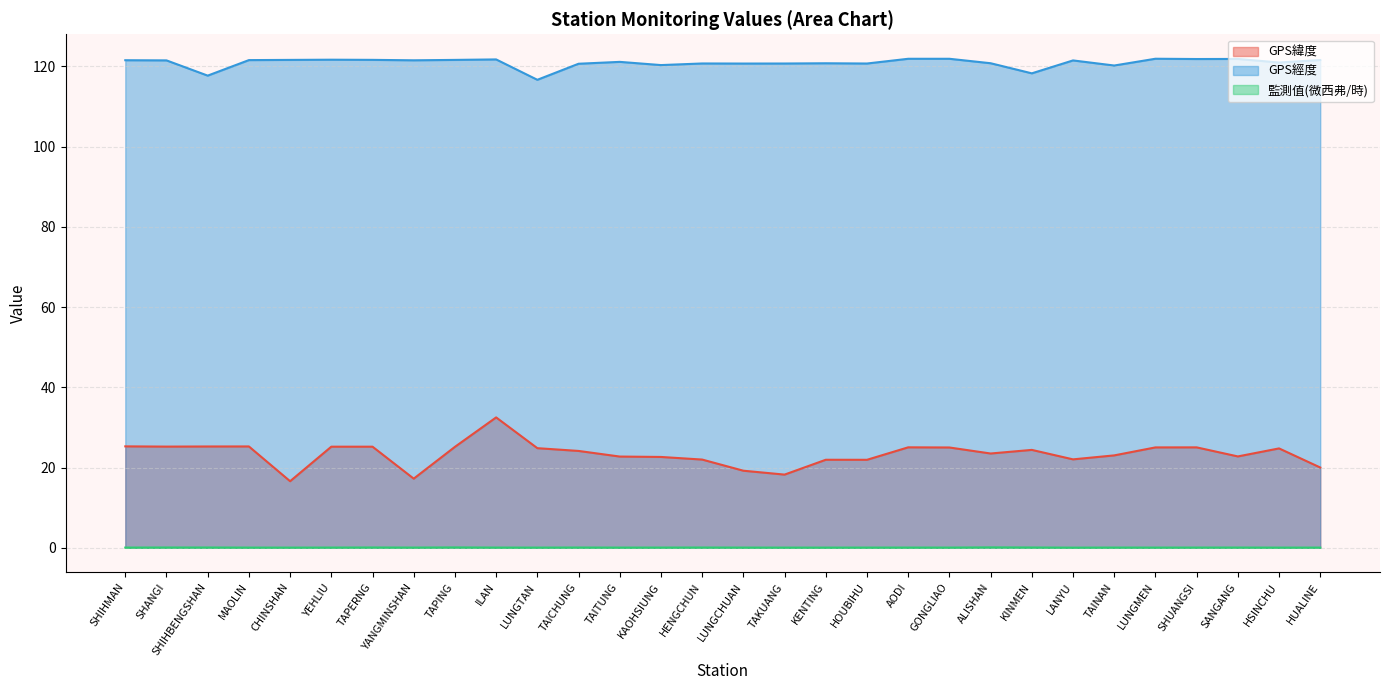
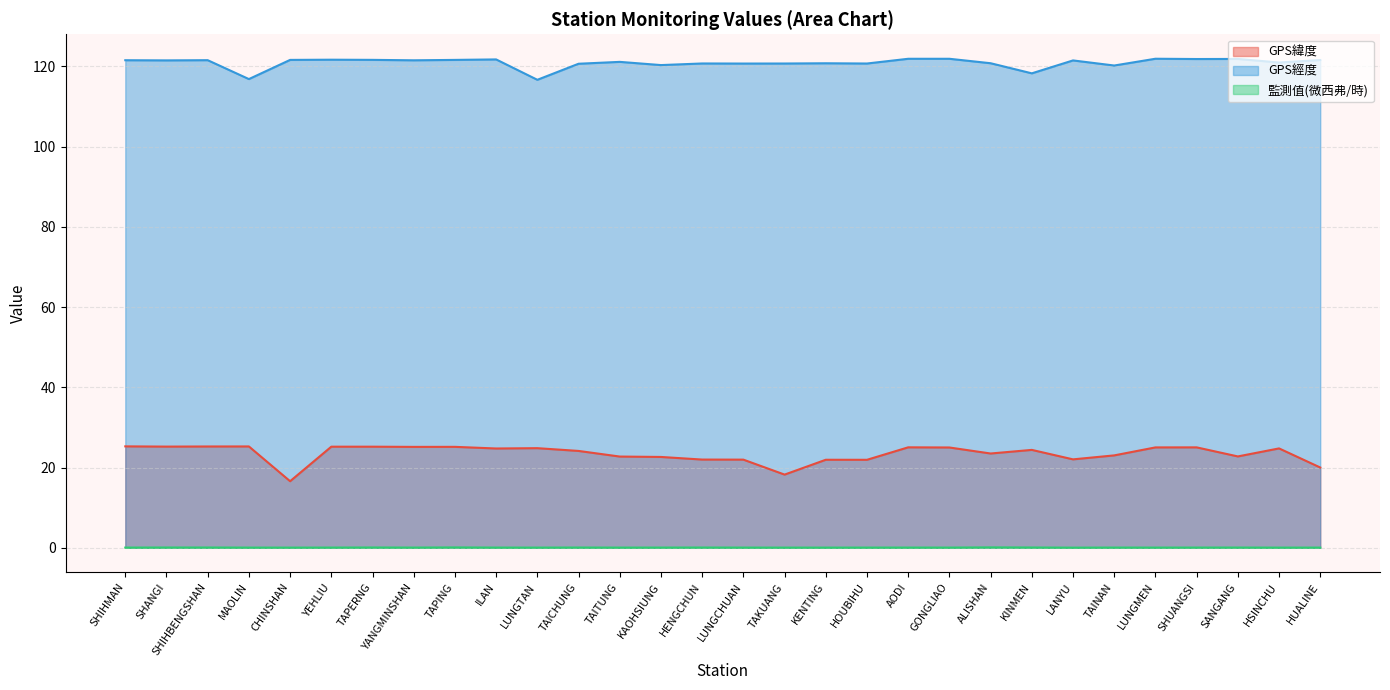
  {
    "GPS緯度": {
      "SHIHMAN": 25,
      "SHANGI": 25,
      "SHIHBENGSHAN": 25,
      "MAOLIN": 25,
      "CHINSHAN": 17,
      "YEHLIU": 25,
      "TAPERNG": 25,
-     "YANGMINSHAN": 17,
+     "YANGMINSHAN": 25,
      "TAPING": 25,
-     "ILAN": 33,
+     "ILAN": 25,
      "LUNGTAN": 25,
      "TAICHUNG": 24,
      "TAITUNG": 23,
      "KAOHSIUNG": 23,
      "HENGCHUN": 22,
-     "LUNGCHUAN": 19,
+     "LUNGCHUAN": 22,
      "TAKUANG": 18,
      "KENTING": 22,
      "HOUBIHU": 22,
      "AODI": 25,
      "GONGLIAO": 25,
      "ALISHAN": 24,
      "KINMEN": 24,
      "LANYU": 22,
      "TAINAN": 23,
      "LUNGMEN": 25,
      "SHUANGSI": 25,
      "SANGANG": 23,
      "HSINCHU": 25,
      "HUALINE": 20
    },
    "GPS經度": {
      "SHIHMAN": 122,
      "SHANGI": 122,
-     "SHIHBENGSHAN": 118,
-     "MAOLIN": 122,
+     "SHIHBENGSHAN": 122,
+     "MAOLIN": 117,
      "CHINSHAN": 122,
      "YEHLIU": 122,
      "TAPERNG": 122,
      "YANGMINSHAN": 122,
      "TAPING": 122,
      "ILAN": 122,
      "LUNGTAN": 117,
      "TAICHUNG": 121,
      "TAITUNG": 121,
      "KAOHSIUNG": 120,
      "HENGCHUN": 121,
      "LUNGCHUAN": 121,
      "TAKUANG": 121,
      "KENTING": 121,
      "HOUBIHU": 121,
      "AODI": 122,
      "GONGLIAO": 122,
      "ALISHAN": 121,
      "KINMEN": 118,
      "LANYU": 122,
      "TAINAN": 120,
      "LUNGMEN": 122,
      "SHUANGSI": 122
    },
    "監測值(微西弗/時)": {
      "SHIHMAN": 0,
      "SHANGI": 0,
      "SHIHBENGSHAN": 0,
      "MAOLIN": 0,
      "CHINSHAN": 0,
      "YEHLIU": 0,
      "TAPERNG": 0,
      "YANGMINSHAN": 0,
      "TAPING": 0,
      "ILAN": 0,
      "LUNGTAN": 0,
      "TAICHUNG": 0,
      "TAITUNG": 0,
      "KAOHSIUNG": 0,
      "HENGCHUN": 0,
      "LUNGCHUAN": 0,
      "TAKUANG": 0,
      "KENTING": 0,
      "HOUBIHU": 0,
      "AODI": 0,
      "GONGLIAO": 0,
      "ALISHAN": 0,
      "KINMEN": 0,
      "LANYU": 0,
      "TAINAN": 0,
      "LUNGMEN": 0,
      "SHUANGSI": 0,
      "SANGANG": 0,
      "HSINCHU": 0,
      "HUALINE": 0
    }
  }
